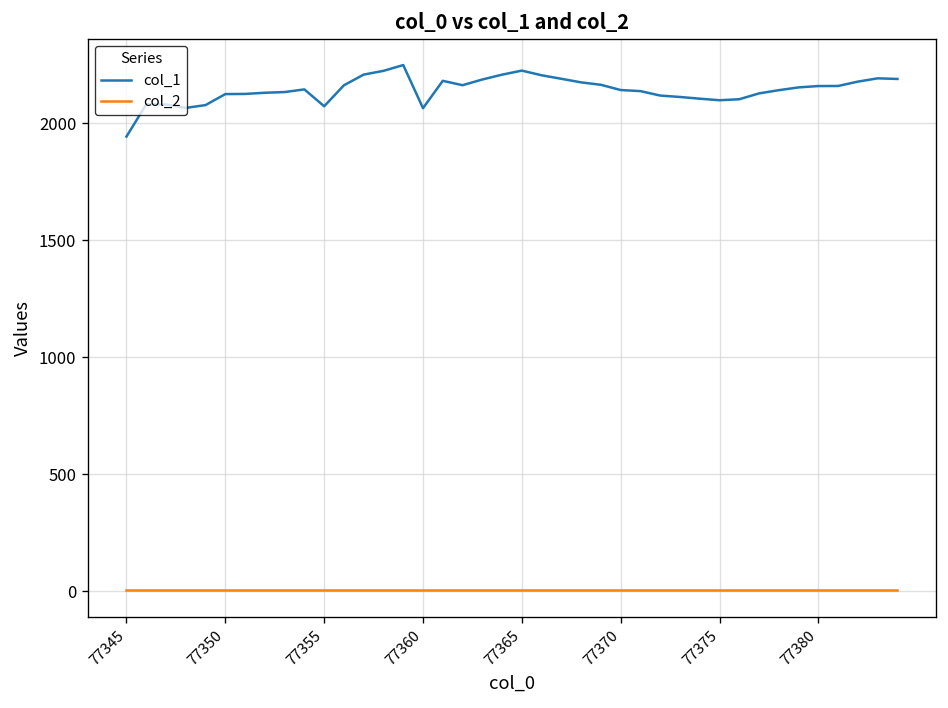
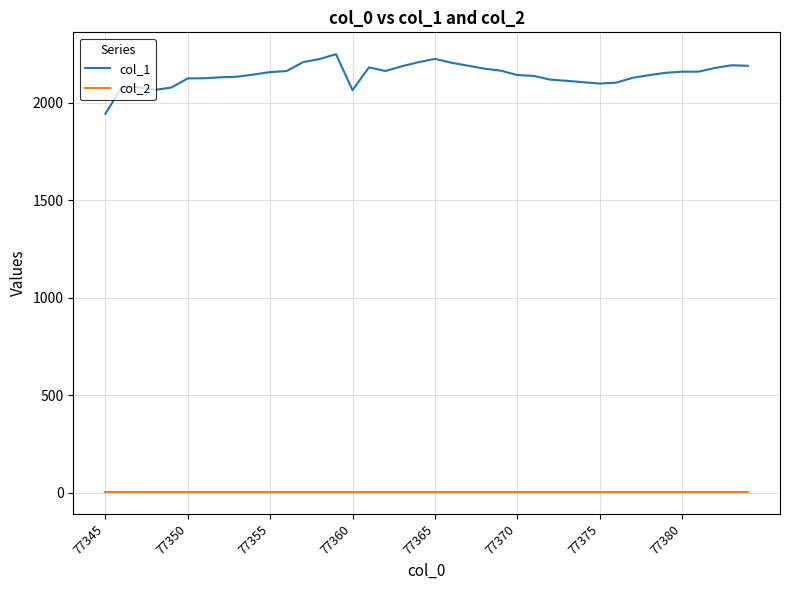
  {
    "col_1": {
      "77345": 1940,
      "77350": 2130,
-     "77355": 2070,
+     "77355": 2160,
      "77360": 2070,
      "77365": 2230,
      "77370": 2140,
      "77375": 2100,
      "77380": 2160
    },
    "col_2": {
      "77345": 0,
      "77350": 0,
      "77355": 0,
      "77360": 0,
      "77365": 0,
      "77370": 0,
      "77375": 0,
      "77380": 0
    }
  }
